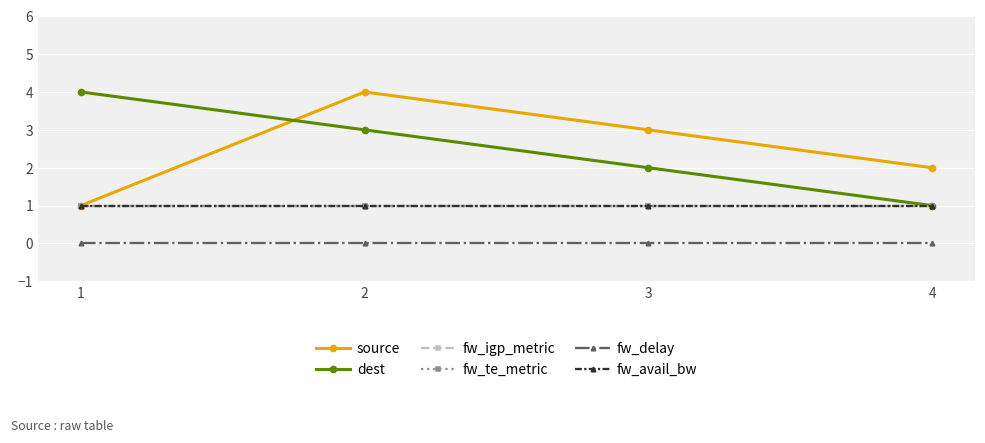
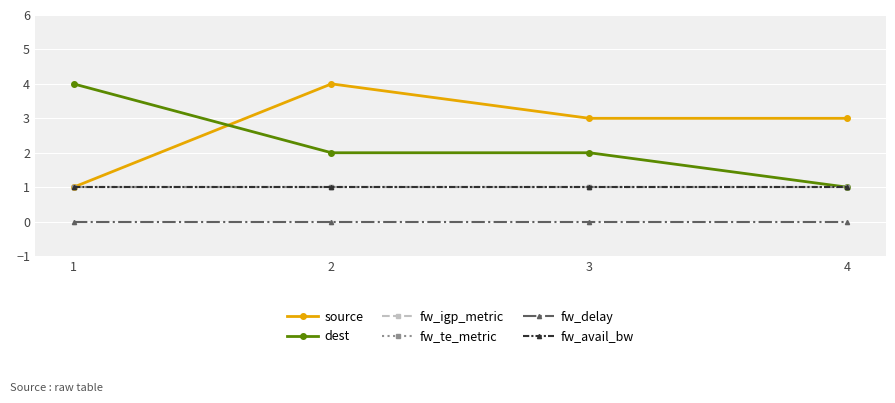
  {
    "source": {
      "2": 4,
      "3": 3,
-     "4": 2
+     "4": 3
    },
    "dest": {
      "1": 4,
-     "2": 3,
+     "2": 2,
      "3": 2
    },
    "fw_avail_bw": {
      "2": 1,
      "3": 1
    },
    "fw_delay": {
      "1": 0,
      "2": 0,
      "3": 0,
      "4": 0
    }
  }
